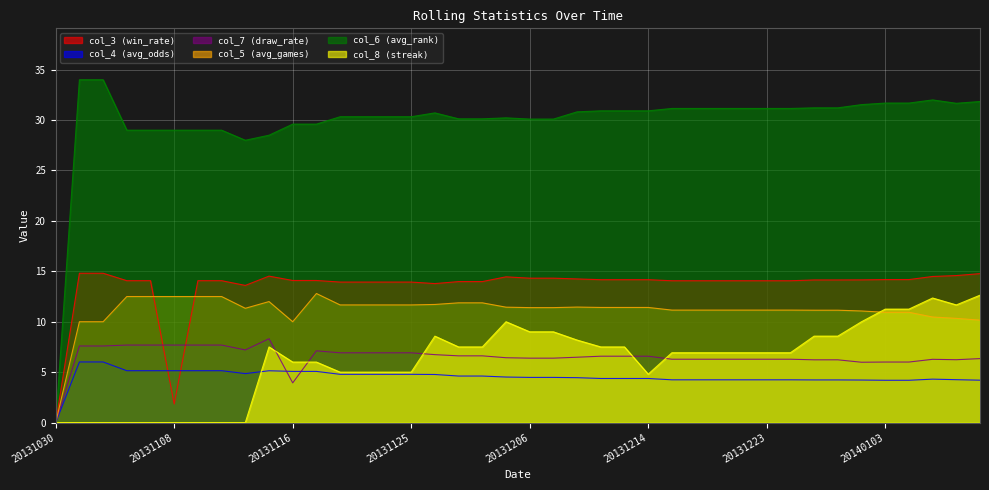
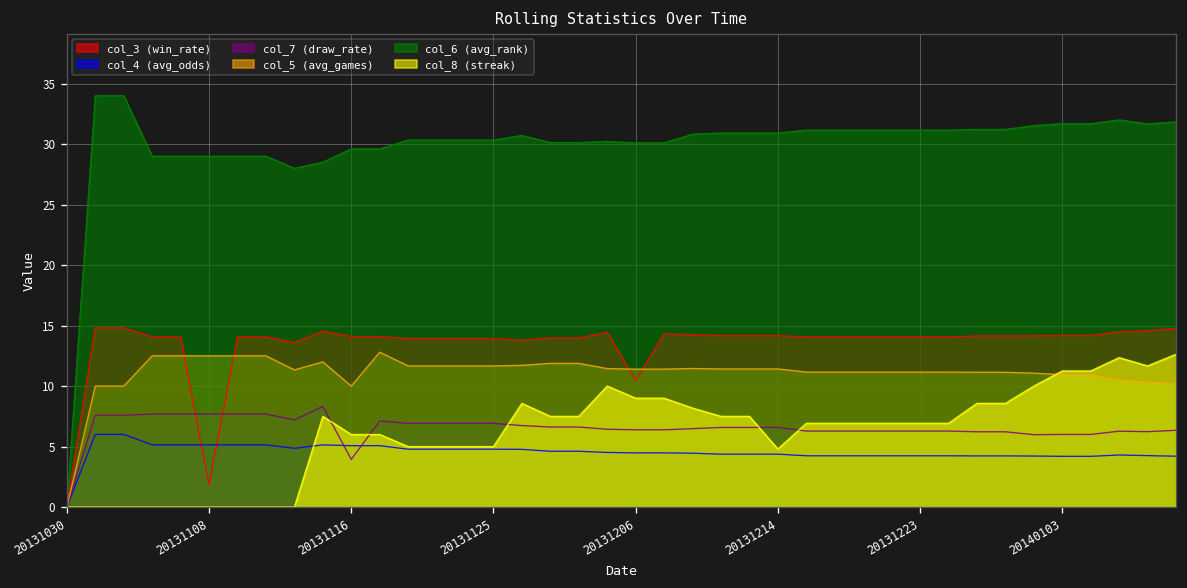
  {
    "col_3 (win_rate)": {
      "20131108": 1.8,
      "20131116": 14.1,
      "20131125": 13.9,
-     "20131206": 14.3,
+     "20131206": 10.5,
      "20131214": 14.2,
      "20131223": 14.1,
      "20140103": 14.2
    },
    "col_4 (avg_odds)": {
      "20131108": 5.1,
      "20131116": 5.1,
      "20131206": 4.5,
      "20131214": 4.4,
      "20131223": 4.2,
      "20140103": 4.2
    },
    "col_7 (draw_rate)": {
      "20131108": 7.7,
      "20131116": 3.9,
      "20131125": 6.9,
      "20131206": 6.4,
      "20131214": 6.6,
      "20131223": 6.3,
      "20140103": 6.0
    },
    "col_5 (avg_games)": {
      "20131108": 12.5,
      "20131116": 10.0,
      "20131125": 11.7,
      "20131206": 11.4,
      "20131214": 11.4,
      "20131223": 11.2,
      "20140103": 10.9
    },
    "col_6 (avg_rank)": {
      "20131108": 29.0,
      "20131116": 29.6,
      "20131125": 30.3,
      "20131206": 30.1,
      "20131214": 30.9,
      "20131223": 31.2,
      "20140103": 31.7
    },
    "col_8 (streak)": {
      "20131108": 0.0,
      "20131116": 6.0,
      "20131206": 9.0,
      "20131214": 4.8,
      "20131223": 6.9,
      "20140103": 11.3
    }
  }
